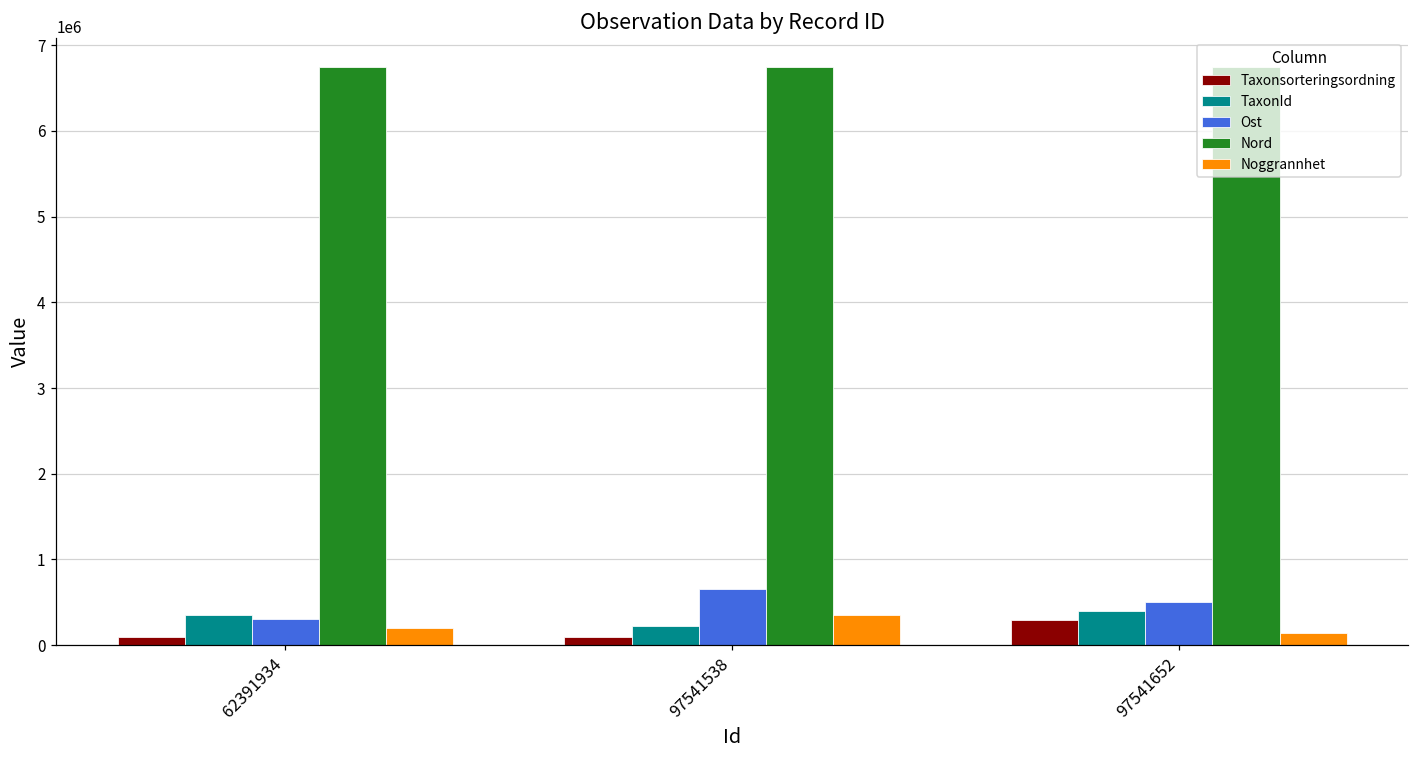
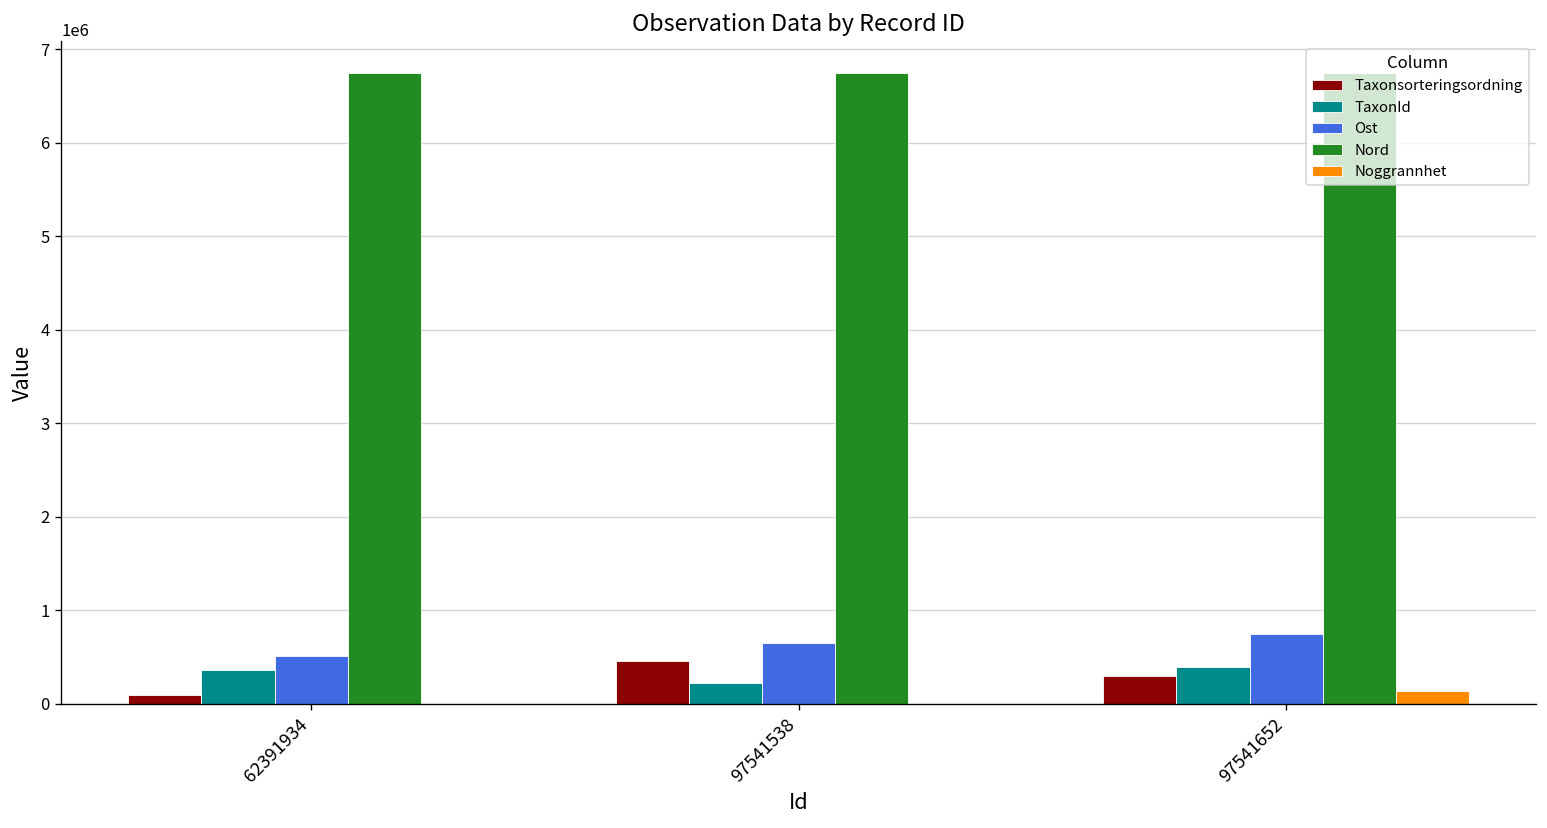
  {
    "Taxonsorteringsordning": {
      "62391934": 100000,
-     "97541538": 100000,
+     "97541538": 500000,
      "97541652": 300000
    },
    "TaxonId": {
      "62391934": 400000,
      "97541538": 200000,
      "97541652": 400000
    },
    "Ost": {
-     "62391934": 300000,
+     "62391934": 500000,
      "97541538": 700000,
-     "97541652": 500000
+     "97541652": 700000
    },
    "Nord": {
      "62391934": 6700000,
      "97541538": 6700000
    },
    "Noggrannhet": {
-     "62391934": 200000,
-     "97541538": 300000,
+     "62391934": 0,
+     "97541538": 0,
      "97541652": 100000
    }
  }
